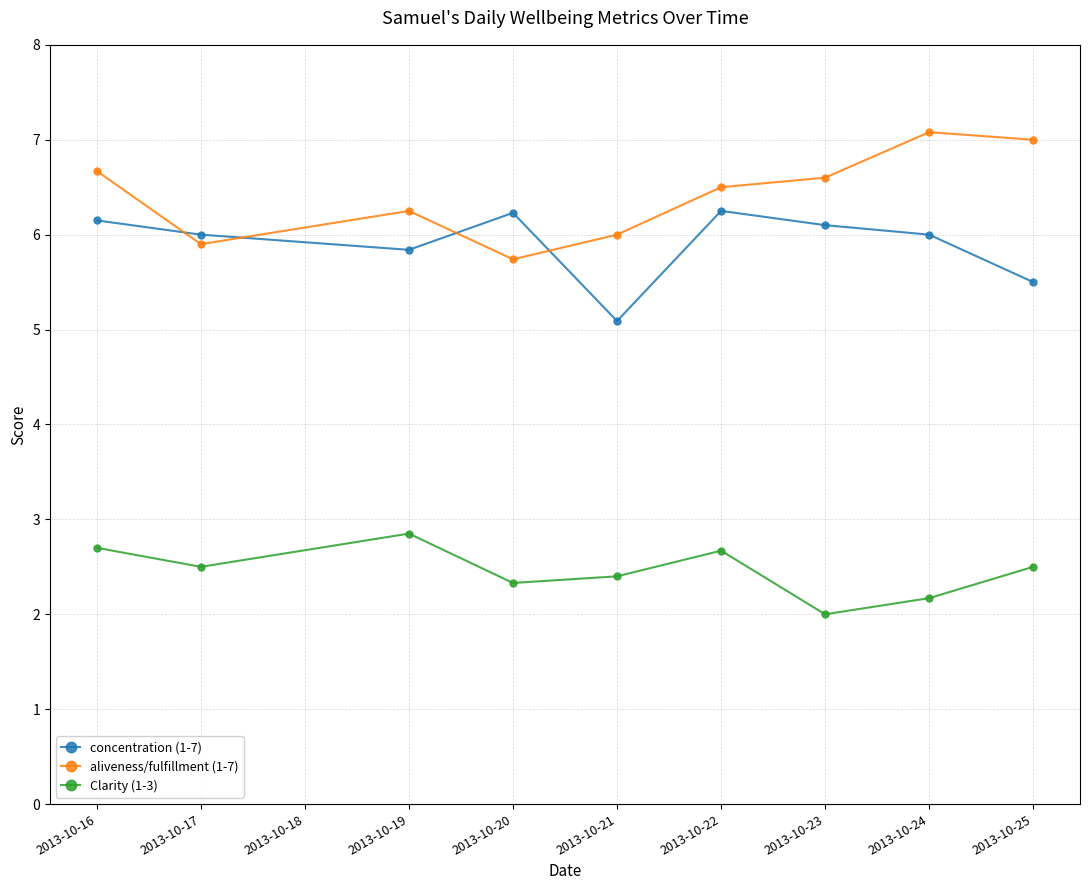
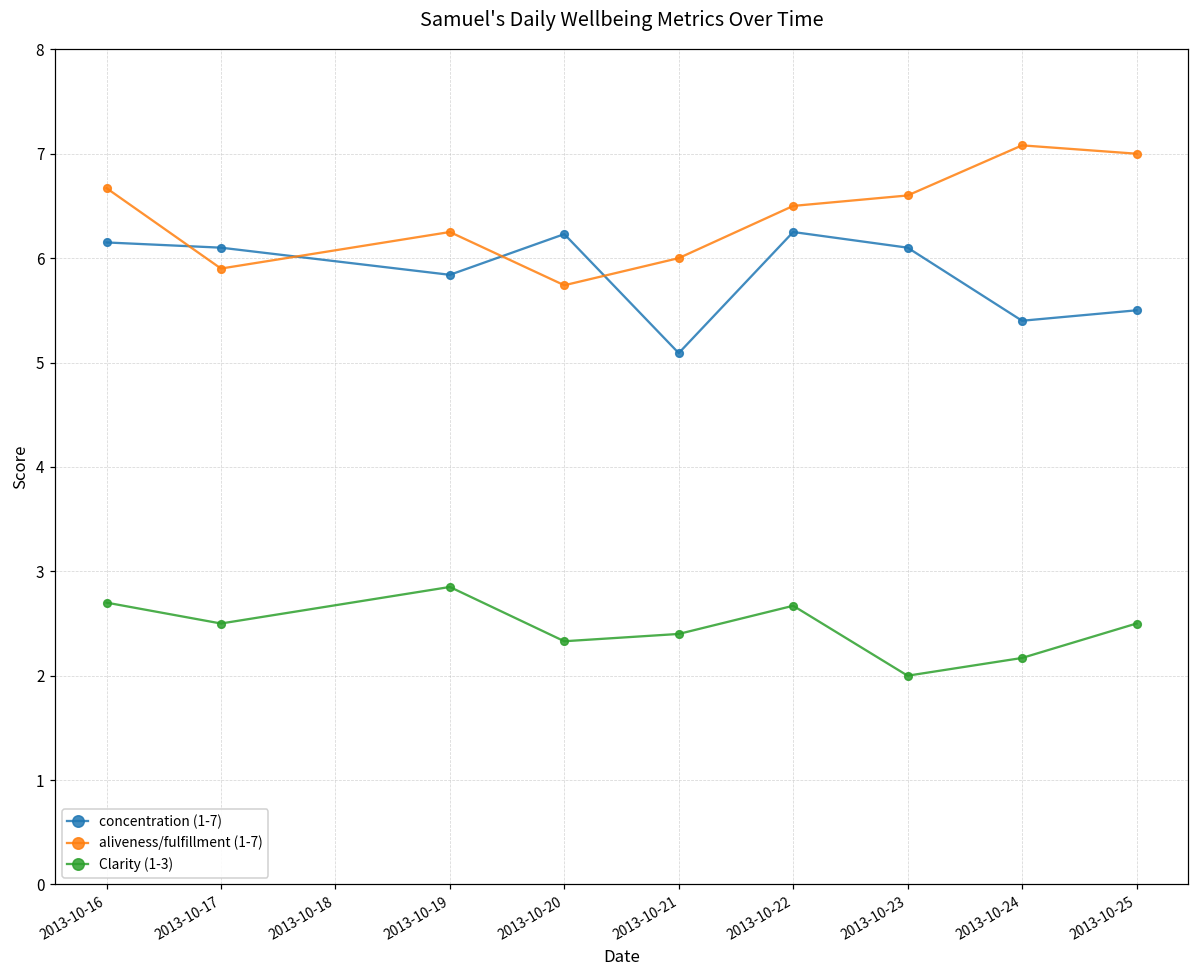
  {
    "concentration (1-7)": {
      "2013-10-16": 6.2,
-     "2013-10-17": 6.0,
+     "2013-10-17": 6.1,
      "2013-10-19": 5.8,
      "2013-10-20": 6.2,
      "2013-10-21": 5.1,
      "2013-10-22": 6.3,
      "2013-10-23": 6.1,
-     "2013-10-24": 6.0,
+     "2013-10-24": 5.4,
      "2013-10-25": 5.5
    },
    "aliveness/fulfillment (1-7)": {
      "2013-10-16": 6.7,
      "2013-10-17": 5.9,
      "2013-10-19": 6.3,
      "2013-10-20": 5.7,
      "2013-10-21": 6.0,
      "2013-10-22": 6.5,
      "2013-10-23": 6.6,
      "2013-10-24": 7.1,
      "2013-10-25": 7.0
    },
    "Clarity (1-3)": {
      "2013-10-16": 2.7,
      "2013-10-17": 2.5,
      "2013-10-19": 2.9,
      "2013-10-20": 2.3,
      "2013-10-21": 2.4,
      "2013-10-22": 2.7,
      "2013-10-23": 2.0,
      "2013-10-24": 2.2,
      "2013-10-25": 2.5
    }
  }
